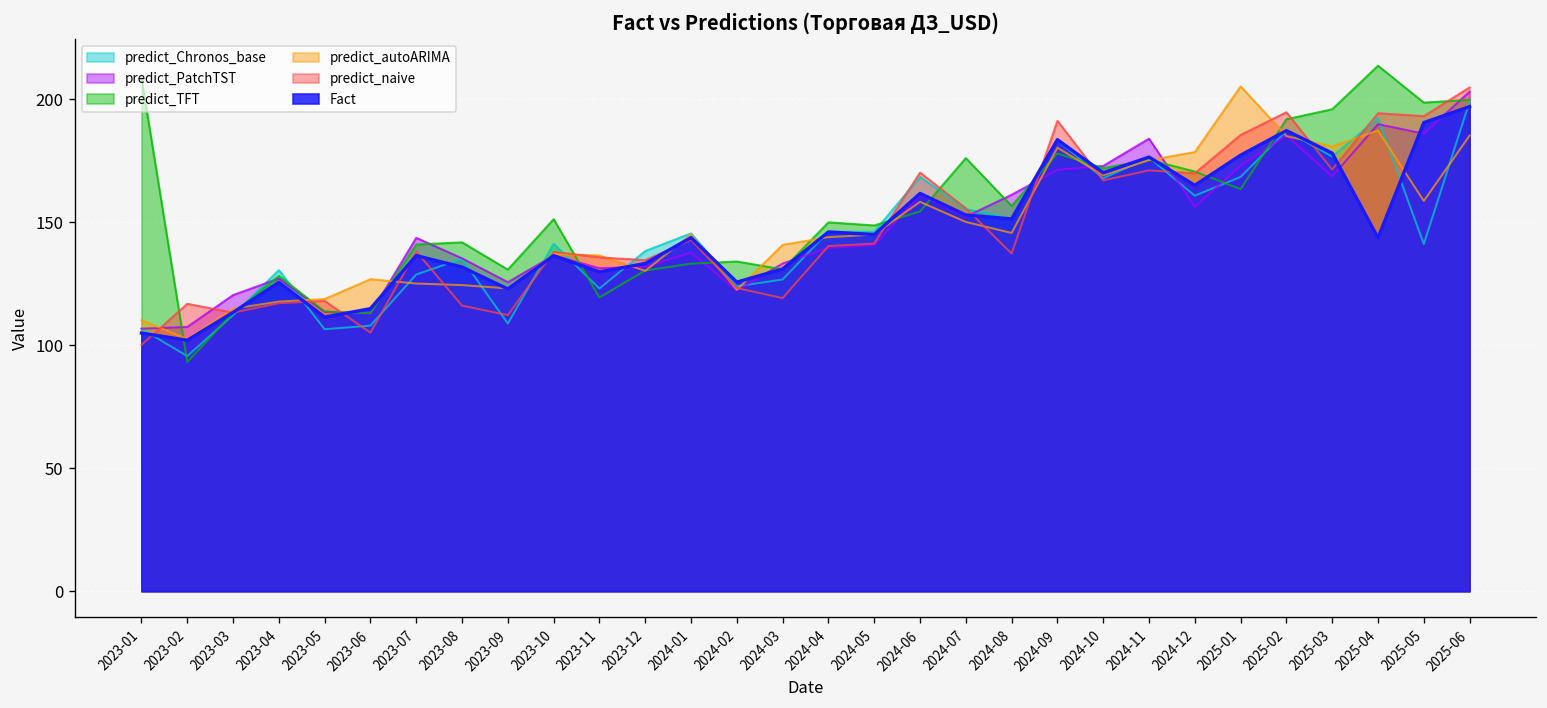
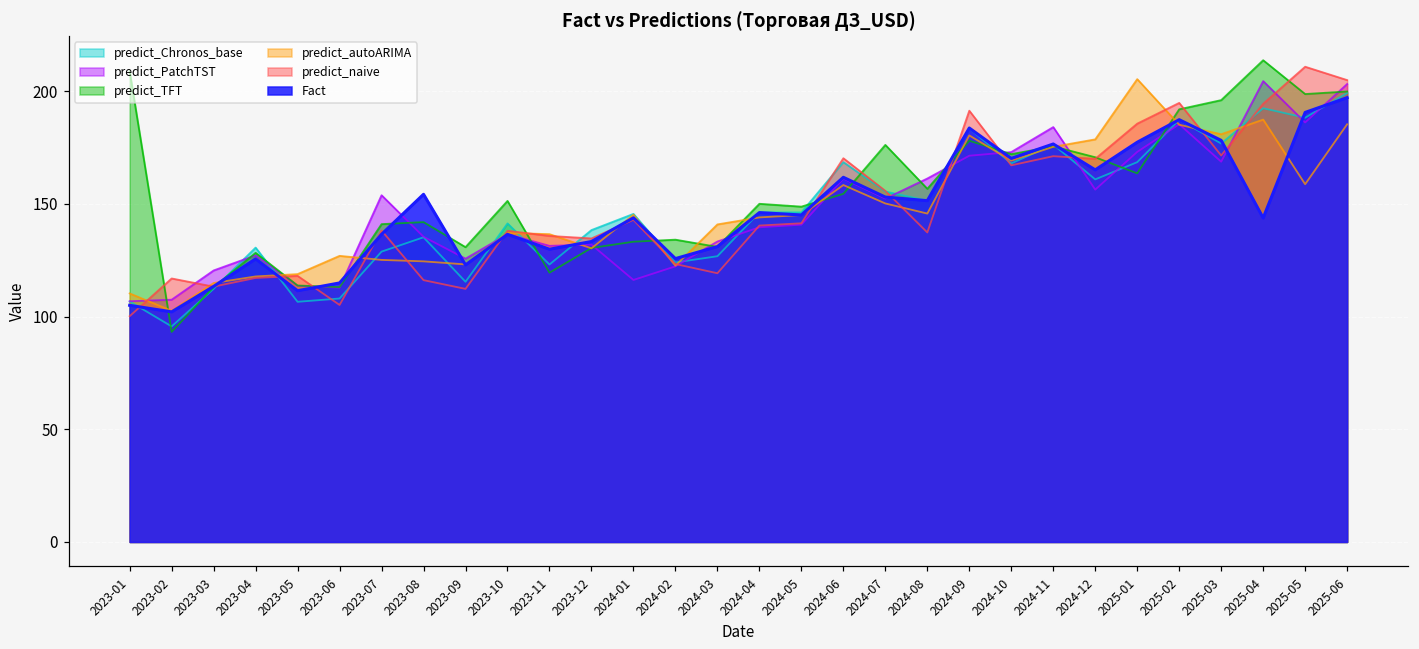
  {
    "predict_Chronos_base": {
      "2023-02": 96,
      "2023-04": 131,
      "2023-05": 107,
      "2023-06": 108,
      "2023-07": 129,
-     "2023-09": 109,
+     "2023-09": 115,
      "2023-10": 141,
      "2023-11": 123,
      "2023-12": 138,
      "2024-03": 127,
      "2024-06": 168,
      "2024-12": 161,
      "2025-01": 168,
      "2025-03": 177,
      "2025-04": 192,
-     "2025-05": 141
+     "2025-05": 188
    },
    "predict_PatchTST": {
      "2023-02": 107,
      "2023-03": 120,
-     "2023-07": 144,
+     "2023-07": 154,
      "2023-09": 126,
      "2023-11": 131,
      "2023-12": 132,
-     "2024-01": 138,
+     "2024-01": 116,
      "2024-03": 133,
      "2024-08": 161,
      "2024-09": 171,
      "2024-11": 184,
      "2024-12": 156,
      "2025-01": 173,
      "2025-03": 169,
-     "2025-04": 190,
+     "2025-04": 204,
      "2025-05": 186,
      "2025-06": 203
    },
    "predict_TFT": {
      "2023-02": 93,
      "2023-07": 141,
      "2023-08": 142,
      "2023-09": 131,
      "2023-10": 151,
      "2023-11": 119,
      "2024-01": 133,
      "2024-02": 134,
      "2024-04": 150,
      "2024-05": 149,
      "2024-06": 154,
      "2024-07": 176,
      "2024-08": 157,
      "2024-09": 178,
      "2025-01": 164,
      "2025-02": 192,
      "2025-03": 196,
      "2025-04": 214,
      "2025-05": 199
    },
    "predict_autoARIMA": {
      "2023-01": 110,
      "2023-03": 115,
      "2023-06": 127,
      "2023-07": 125,
      "2023-08": 124,
      "2024-03": 141,
      "2024-04": 144,
      "2024-06": 158,
      "2024-07": 150,
      "2024-08": 146,
      "2024-09": 180,
      "2024-12": 179,
      "2025-01": 205,
      "2025-03": 181,
      "2025-04": 187,
      "2025-05": 159,
      "2025-06": 185
    },
    "predict_naive": {
      "2023-01": 100,
      "2023-02": 117,
      "2023-06": 105,
      "2023-07": 138,
      "2023-08": 116,
      "2023-09": 112,
      "2023-12": 135,
      "2024-03": 119,
      "2024-06": 170,
      "2024-08": 137,
      "2024-09": 191,
      "2024-11": 171,
      "2025-01": 186,
      "2025-02": 195,
      "2025-03": 171,
      "2025-04": 194,
-     "2025-05": 193,
+     "2025-05": 211,
      "2025-06": 205
    },
    "Fact": {
      "2023-01": 105,
      "2023-04": 126,
      "2023-05": 111,
      "2023-06": 115,
      "2023-07": 136,
-     "2023-08": 132,
+     "2023-08": 154,
      "2023-11": 130,
      "2023-12": 133,
      "2024-02": 126,
      "2024-12": 165,
      "2025-01": 177,
      "2025-03": 178,
      "2025-04": 144,
      "2025-05": 191,
      "2025-06": 197
    }
  }
